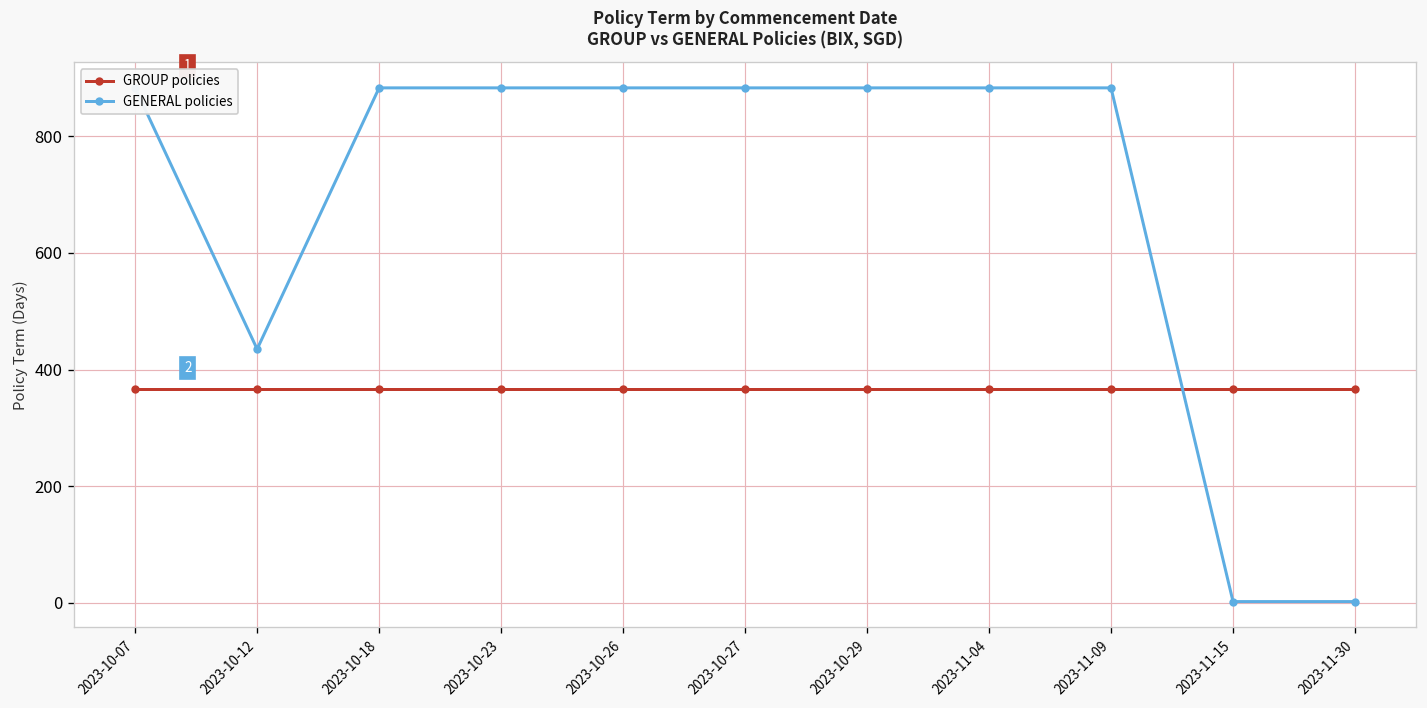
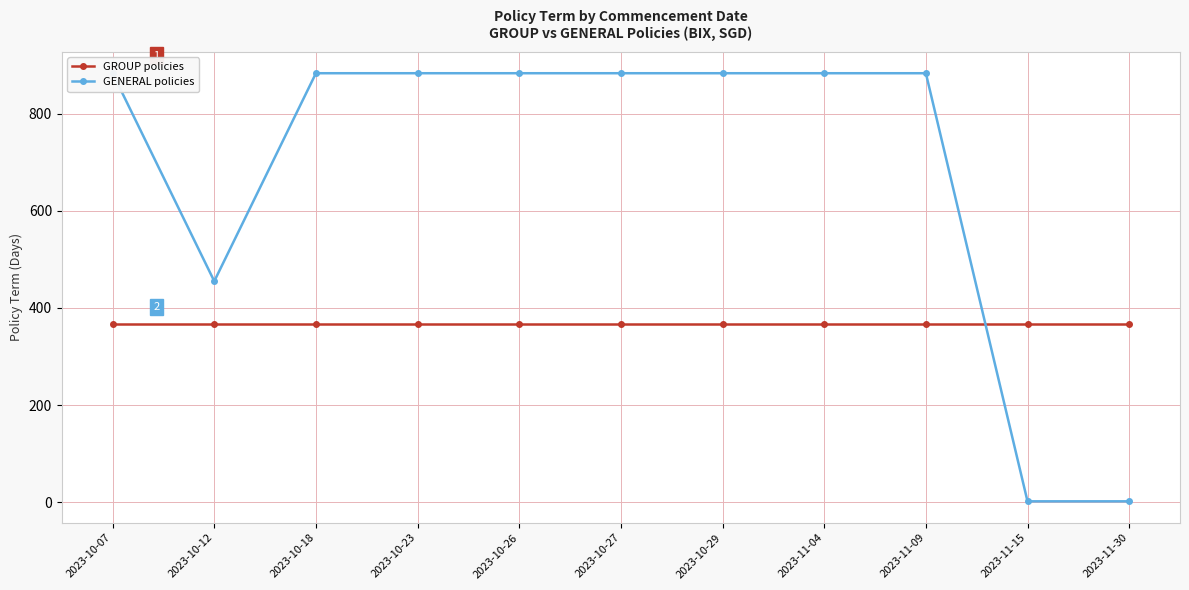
  {
    "GROUP policies": {
      "2023-10-07": 370,
      "2023-10-12": 370,
      "2023-10-18": 370,
      "2023-10-23": 370,
      "2023-10-26": 370,
      "2023-10-27": 370,
      "2023-10-29": 370,
      "2023-11-04": 370,
      "2023-11-09": 370,
      "2023-11-15": 370,
      "2023-11-30": 370
    },
    "GENERAL policies": {
-     "2023-10-12": 440,
+     "2023-10-12": 460,
      "2023-10-18": 880,
      "2023-10-23": 880,
      "2023-10-26": 880,
      "2023-10-27": 880,
      "2023-10-29": 880,
      "2023-11-04": 880,
      "2023-11-09": 880,
      "2023-11-15": 0,
      "2023-11-30": 0
    }
  }
